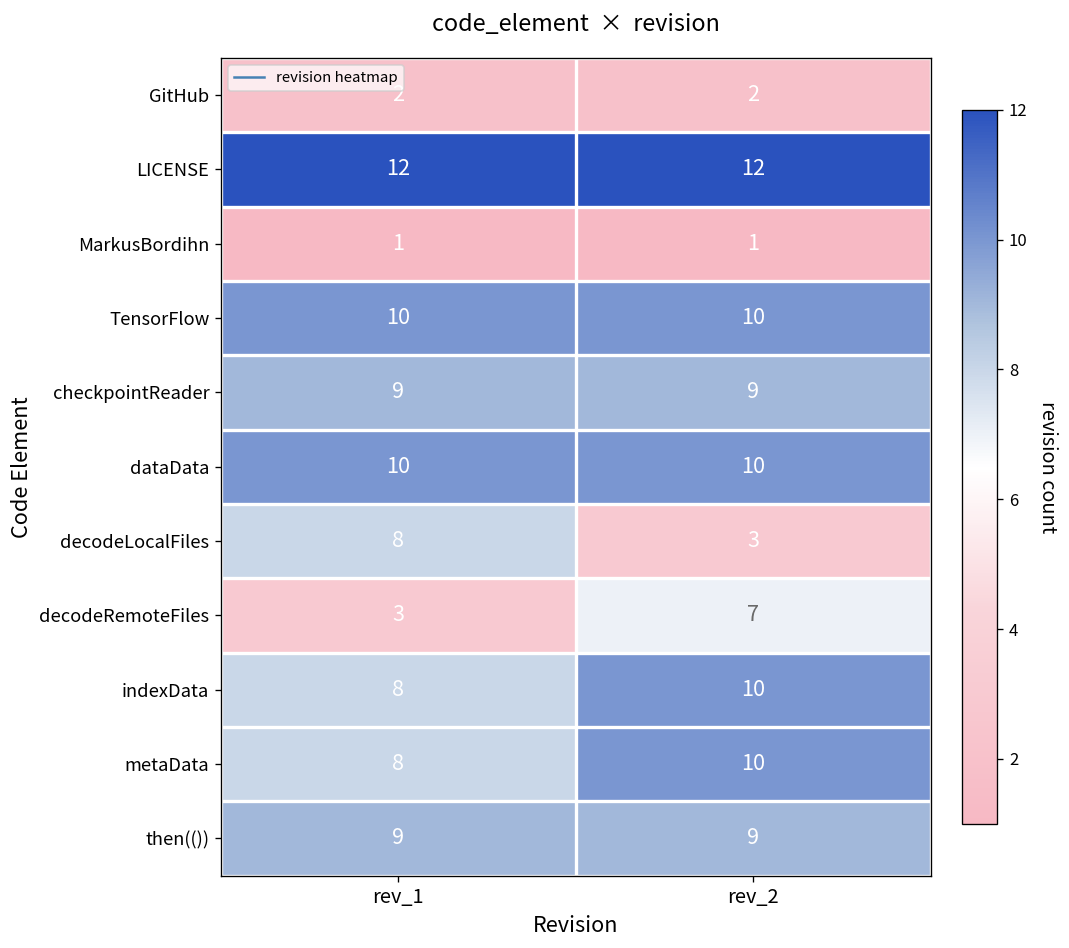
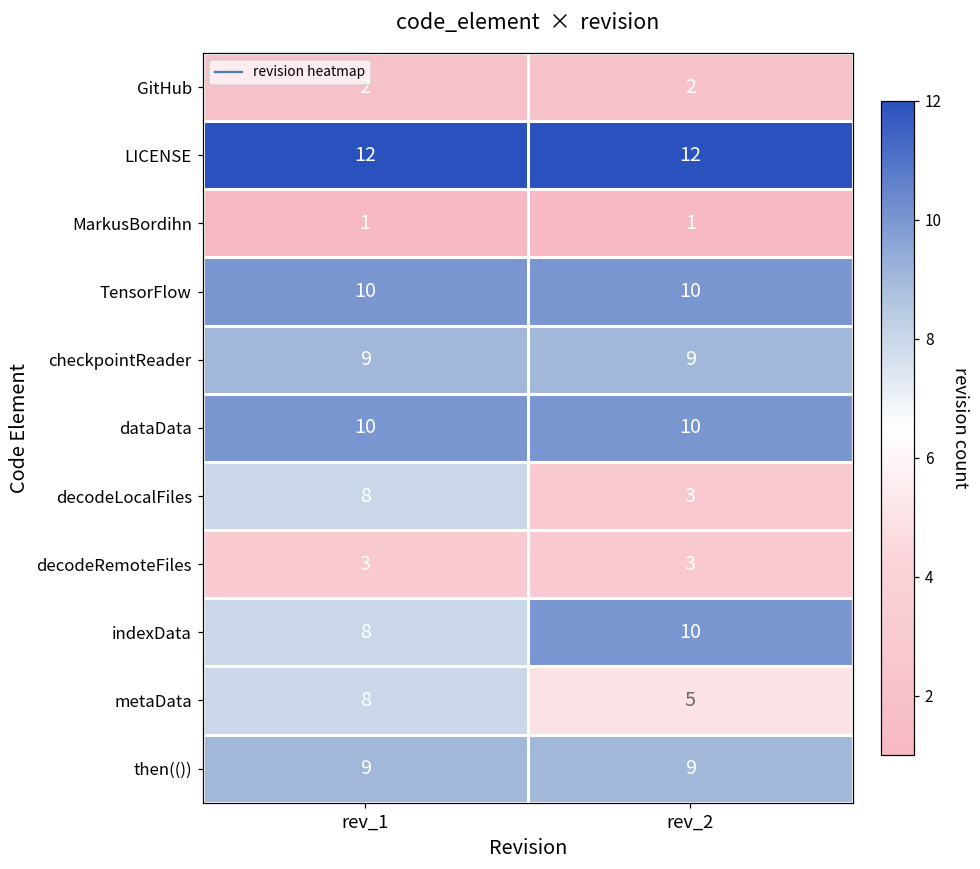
  {
    "GitHub": {
      "rev_2": 2
    },
    "LICENSE": {
      "rev_1": 12,
      "rev_2": 12
    },
    "MarkusBordihn": {
      "rev_1": 1,
      "rev_2": 1
    },
    "TensorFlow": {
      "rev_1": 10,
      "rev_2": 10
    },
    "checkpointReader": {
      "rev_1": 9,
      "rev_2": 9
    },
    "dataData": {
      "rev_1": 10,
      "rev_2": 10
    },
    "decodeLocalFiles": {
      "rev_1": 8,
      "rev_2": 3
    },
    "decodeRemoteFiles": {
      "rev_1": 3,
-     "rev_2": 7
+     "rev_2": 3
    },
    "indexData": {
      "rev_1": 8,
      "rev_2": 10
    },
    "metaData": {
      "rev_1": 8,
-     "rev_2": 10
+     "rev_2": 5
    },
    "then(())": {
      "rev_1": 9,
      "rev_2": 9
    }
  }
